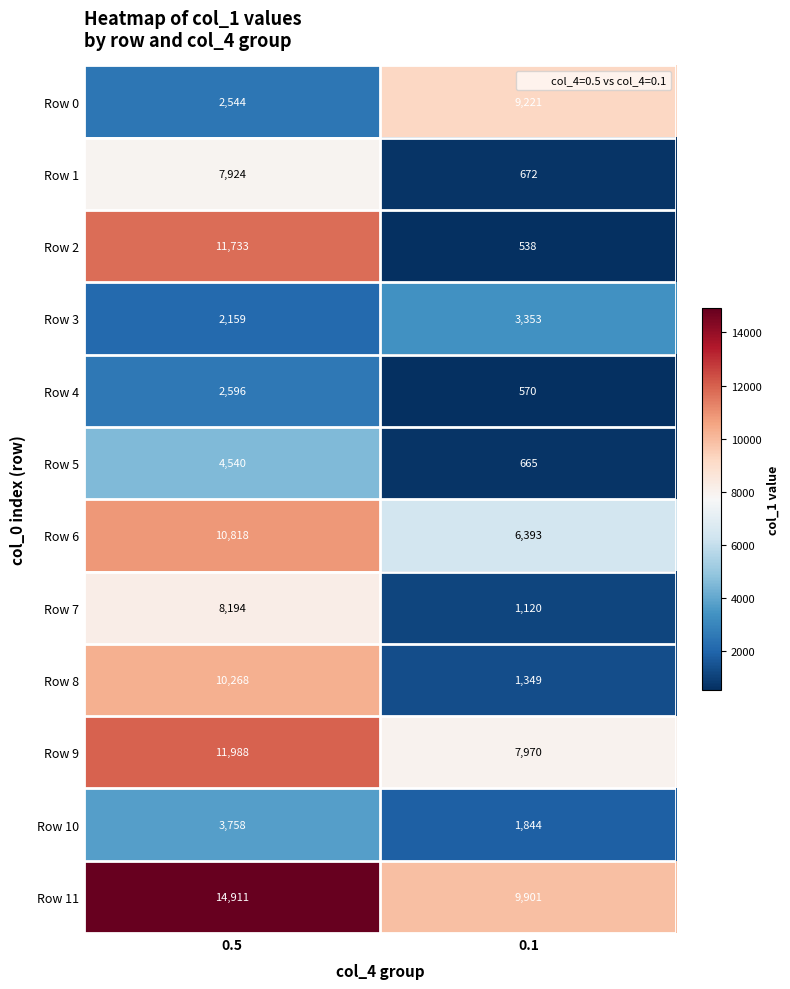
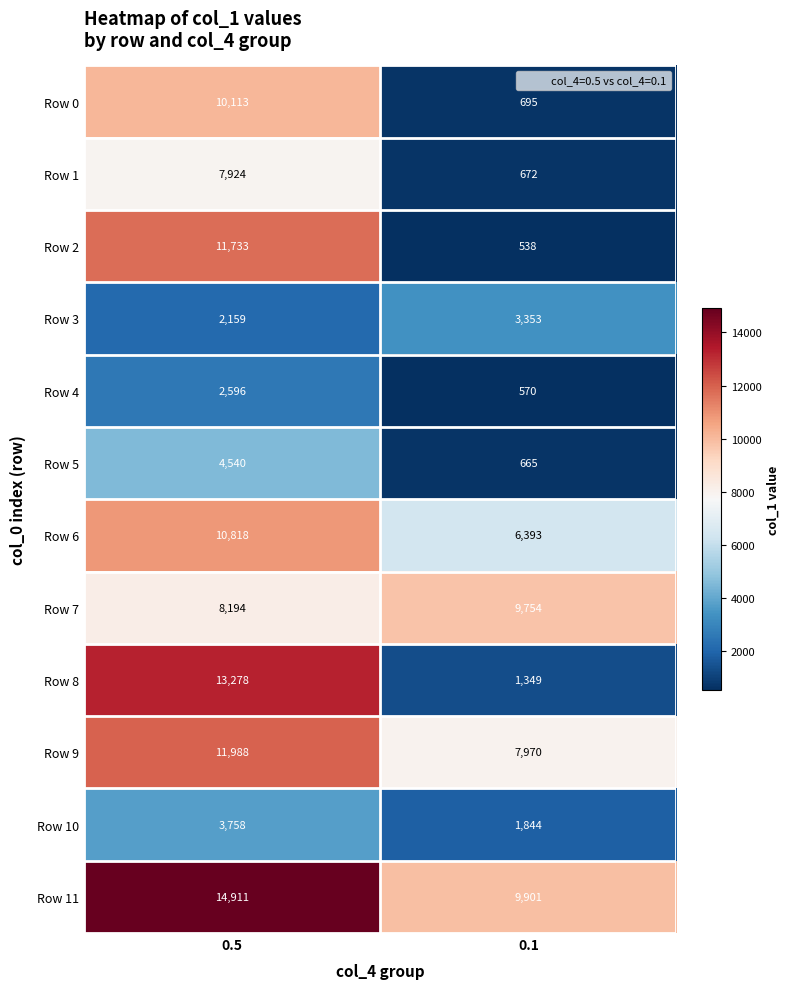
  {
    "Row 0": {
-     "0.5": "2,544",
-     "0.1": "9,221"
+     "0.5": "10,113",
+     "0.1": "695"
    },
    "Row 1": {
      "0.5": "7,924",
      "0.1": "672"
    },
    "Row 2": {
      "0.5": "11,733",
      "0.1": "538"
    },
    "Row 3": {
      "0.5": "2,159",
      "0.1": "3,353"
    },
    "Row 4": {
      "0.5": "2,596",
      "0.1": "570"
    },
    "Row 5": {
      "0.5": "4,540",
      "0.1": "665"
    },
    "Row 6": {
      "0.5": "10,818",
      "0.1": "6,393"
    },
    "Row 7": {
      "0.5": "8,194",
-     "0.1": "1,120"
+     "0.1": "9,754"
    },
    "Row 8": {
-     "0.5": "10,268",
+     "0.5": "13,278",
      "0.1": "1,349"
    },
    "Row 9": {
      "0.5": "11,988",
      "0.1": "7,970"
    },
    "Row 10": {
      "0.5": "3,758",
      "0.1": "1,844"
    },
    "Row 11": {
      "0.5": "14,911",
      "0.1": "9,901"
    }
  }
